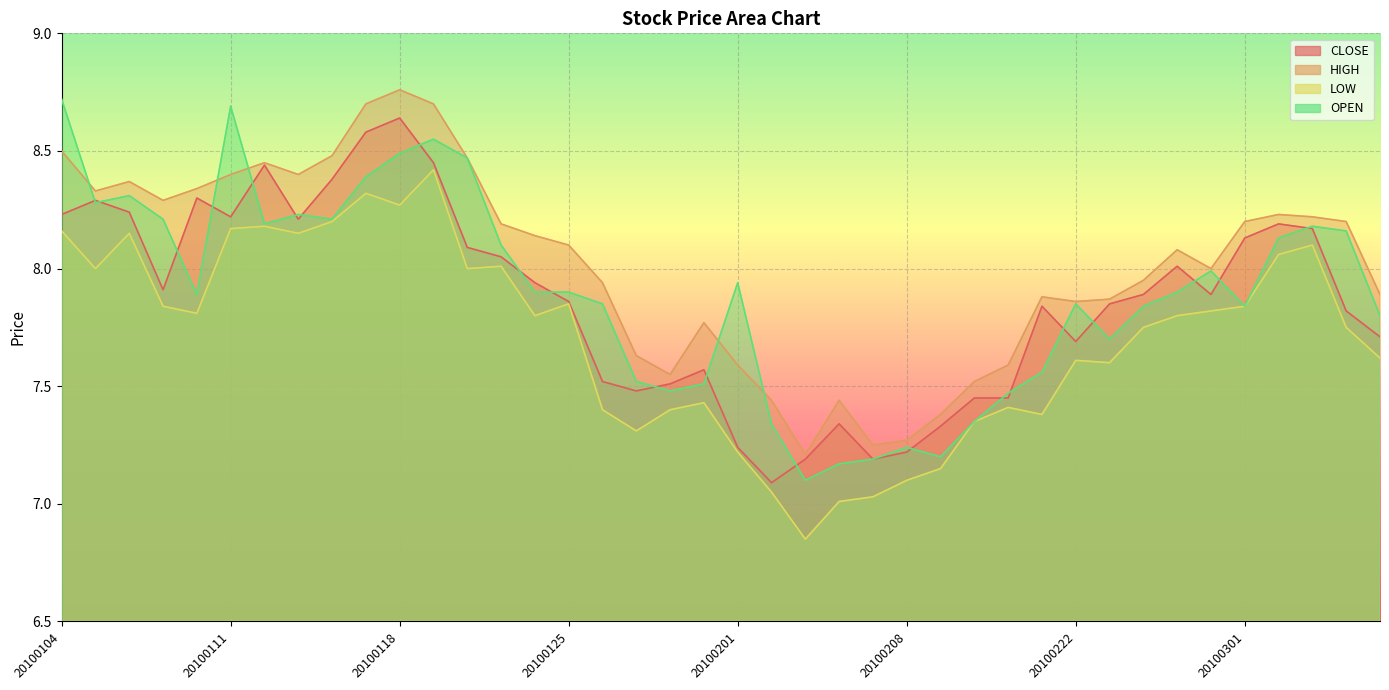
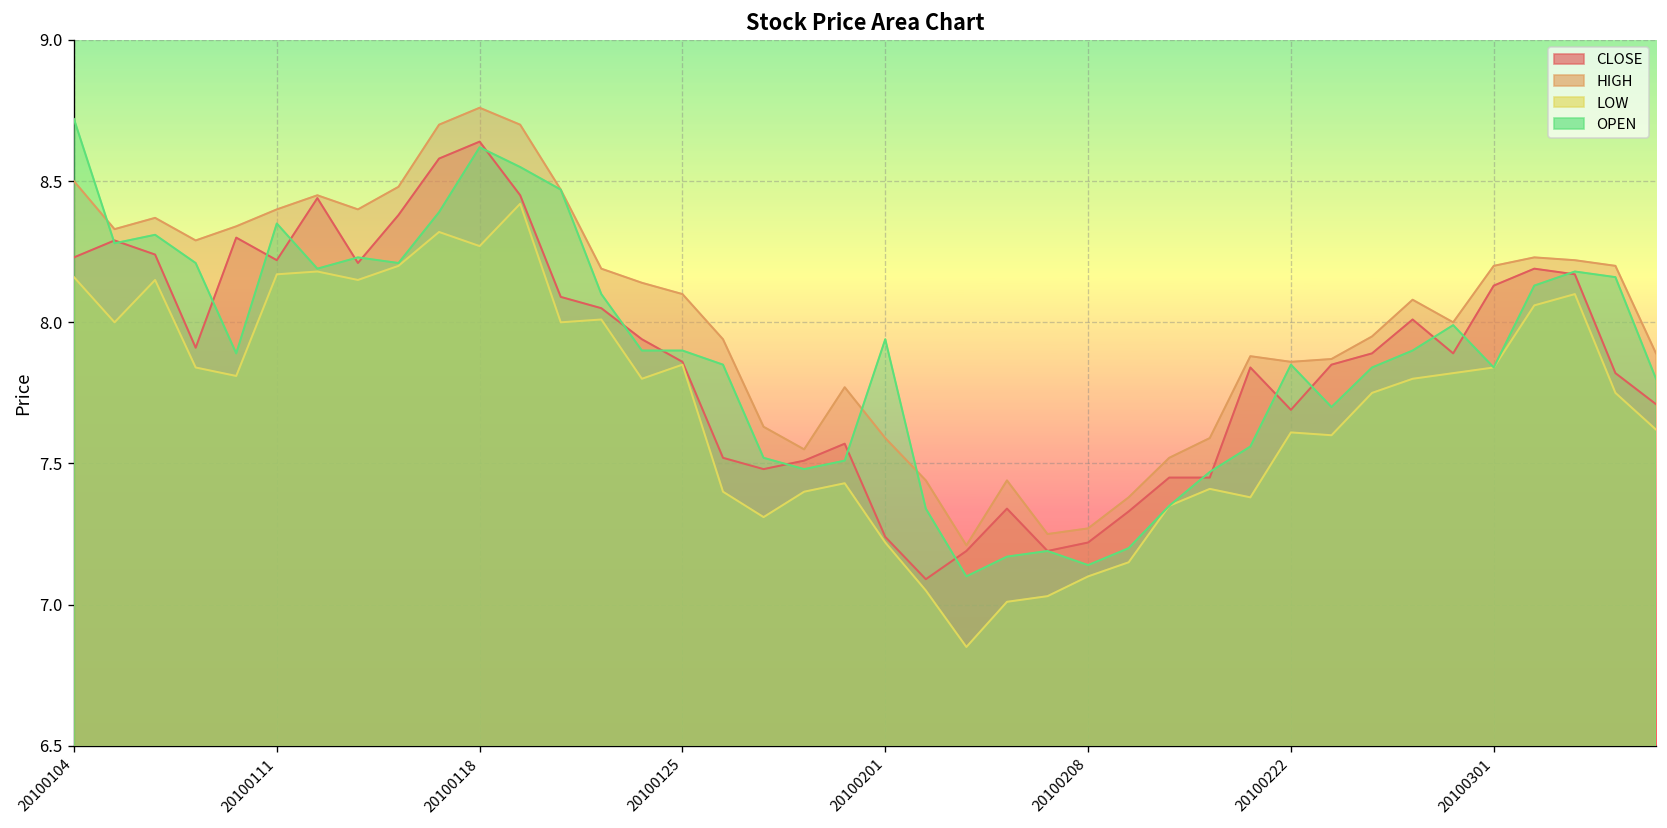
  {
    "OPEN": {
      "20100104": 8.72,
-     "20100111": 8.69,
-     "20100118": 8.49,
+     "20100111": 8.35,
+     "20100118": 8.62,
      "20100125": 7.90,
      "20100201": 7.94,
-     "20100208": 7.24
+     "20100208": 7.14
    }
  }
